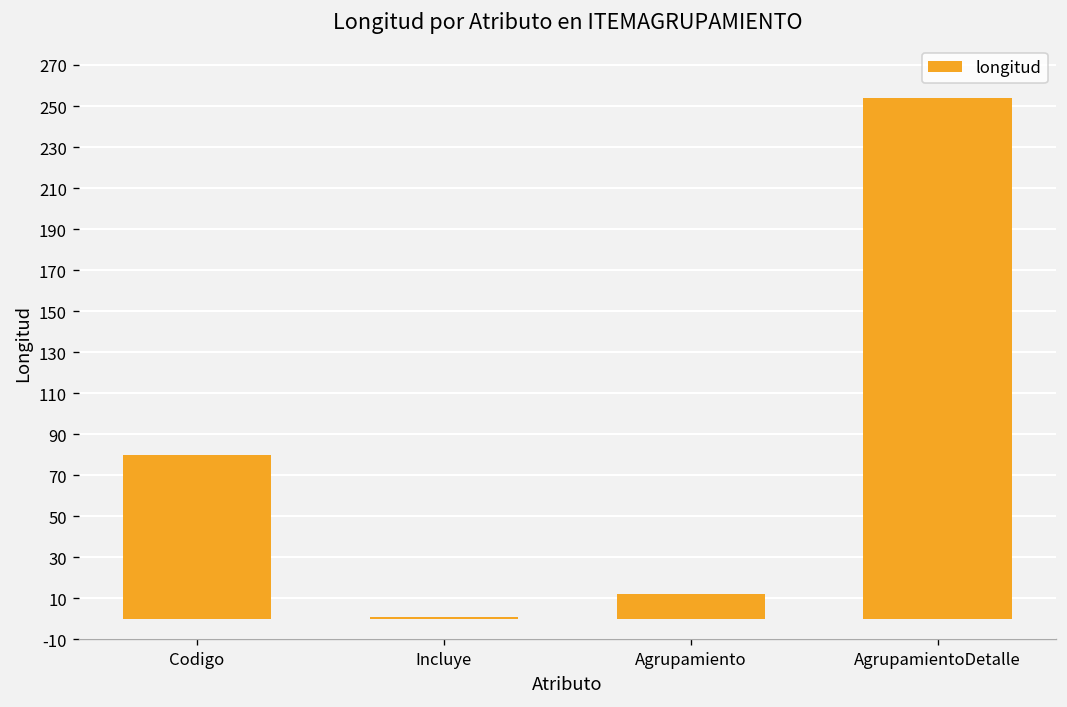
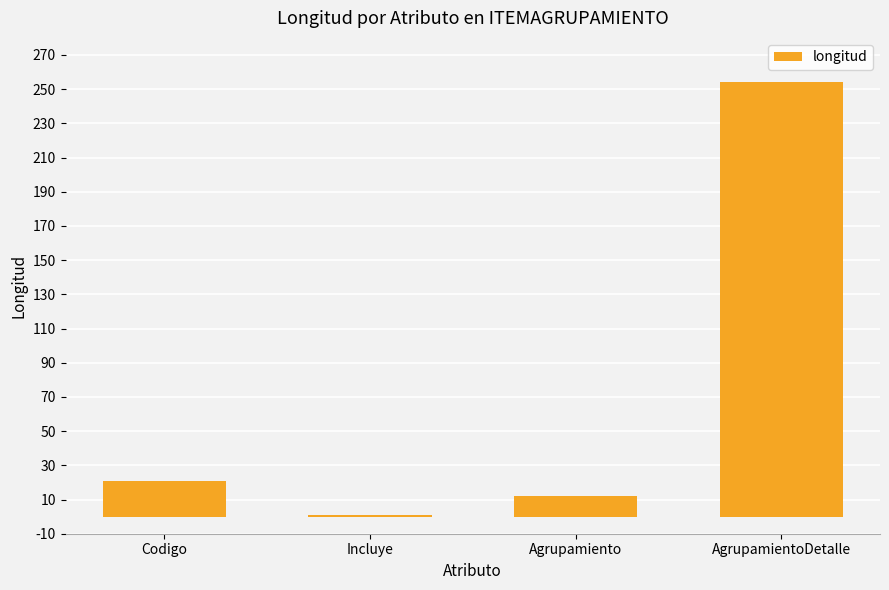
  {
-   "Codigo": 80,
+   "Codigo": 21,
    "Agrupamiento": 12,
    "AgrupamientoDetalle": 254
  }
